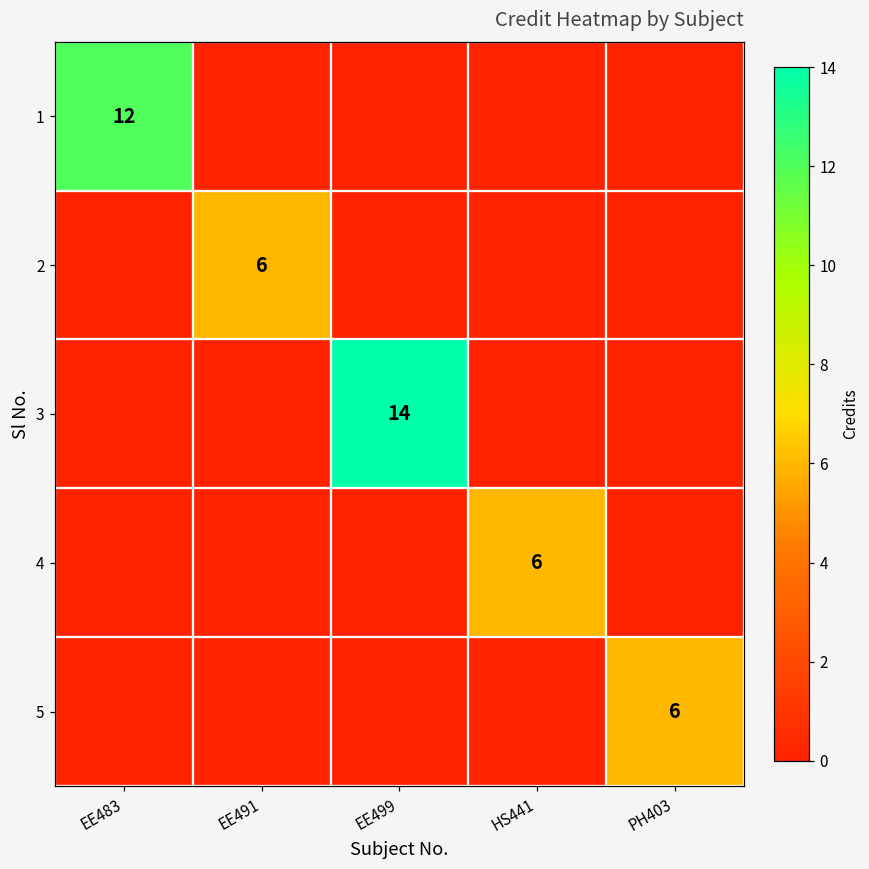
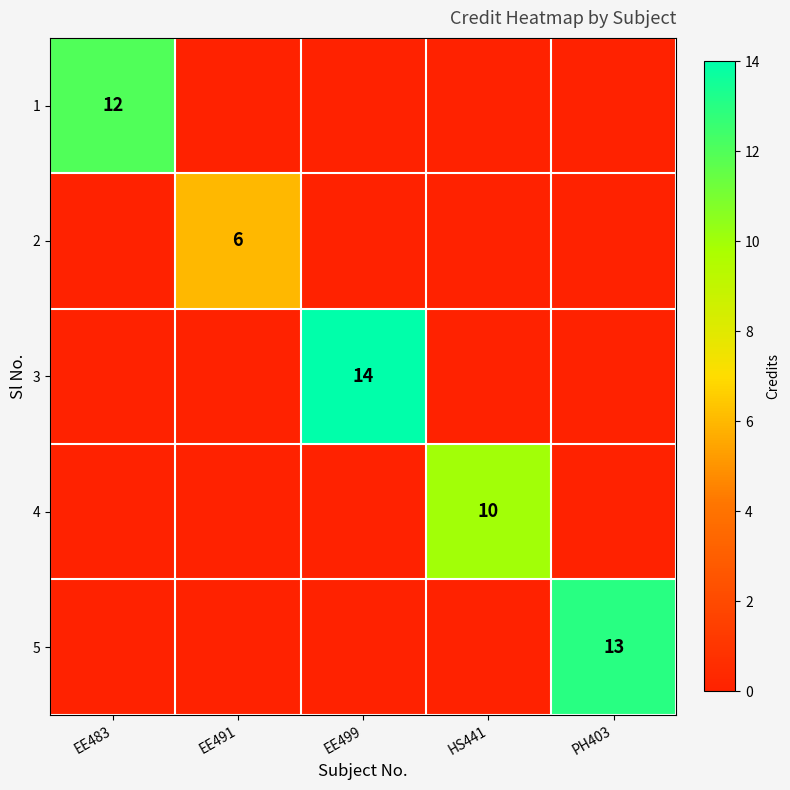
  {
    "1": {
      "EE483": 12
    },
    "2": {
      "EE491": 6
    },
    "3": {
      "EE499": 14
    },
    "4": {
-     "HS441": 6
+     "HS441": 10
    },
    "5": {
-     "PH403": 6
+     "PH403": 13
    }
  }
